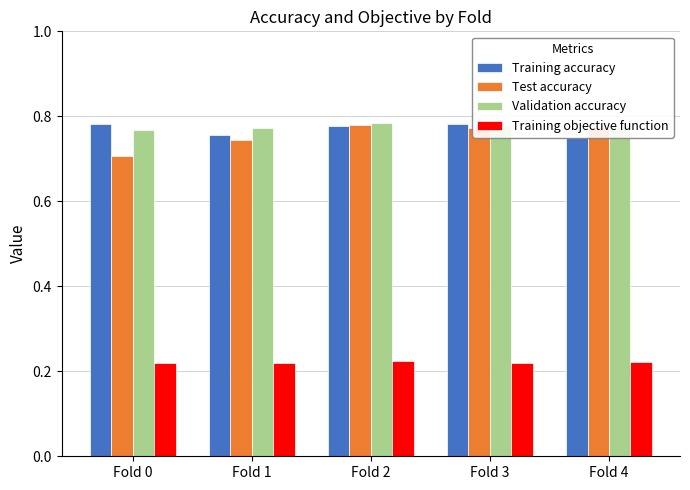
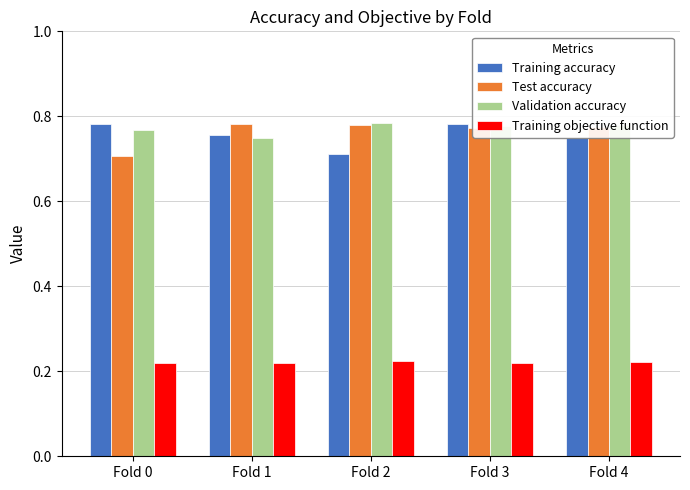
  {
    "Training accuracy": {
      "Fold 0": 0.78,
      "Fold 1": 0.76,
-     "Fold 2": 0.78,
+     "Fold 2": 0.71,
      "Fold 3": 0.78,
      "Fold 4": 0.75
    },
    "Test accuracy": {
      "Fold 0": 0.71,
-     "Fold 1": 0.74,
+     "Fold 1": 0.78,
      "Fold 2": 0.78
    },
    "Validation accuracy": {
      "Fold 0": 0.77,
-     "Fold 1": 0.77,
+     "Fold 1": 0.75,
      "Fold 2": 0.78
    },
    "Training objective function": {
      "Fold 0": 0.22,
      "Fold 1": 0.22,
      "Fold 2": 0.22,
      "Fold 3": 0.22,
      "Fold 4": 0.22
    }
  }
